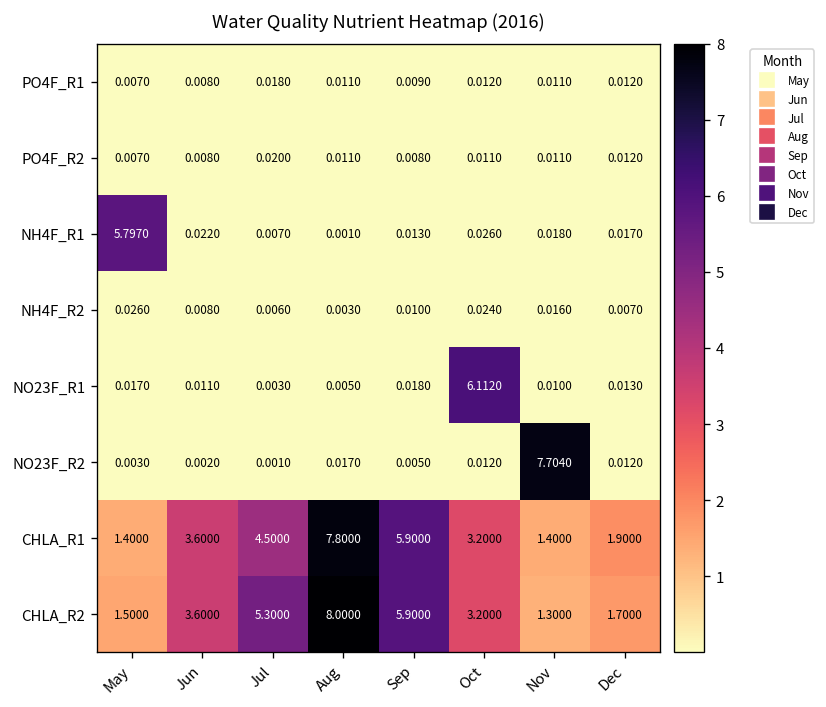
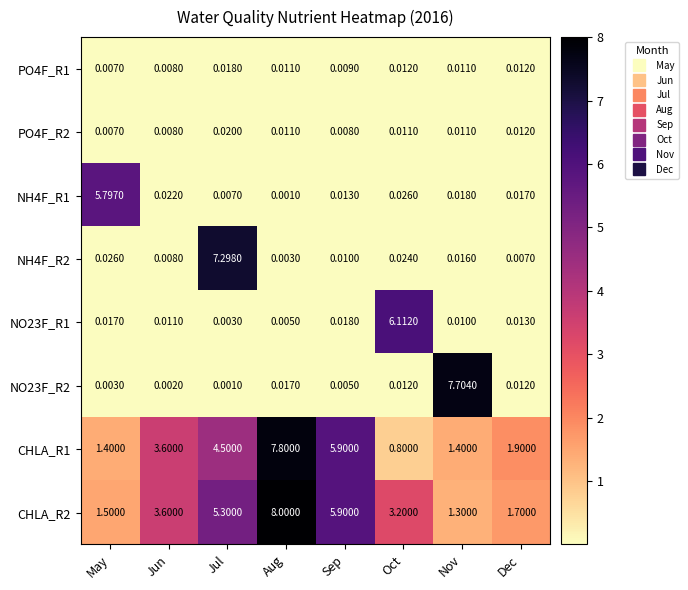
  {
    "PO4F_R1": {
      "May": 0.0070,
      "Jun": 0.0080,
      "Jul": 0.0180,
      "Aug": 0.0110,
      "Sep": 0.0090,
      "Oct": 0.0120,
      "Nov": 0.0110,
      "Dec": 0.0120
    },
    "PO4F_R2": {
      "May": 0.0070,
      "Jun": 0.0080,
      "Jul": 0.0200,
      "Aug": 0.0110,
      "Sep": 0.0080,
      "Oct": 0.0110,
      "Nov": 0.0110,
      "Dec": 0.0120
    },
    "NH4F_R1": {
      "May": 5.7970,
      "Jun": 0.0220,
      "Jul": 0.0070,
      "Aug": 0.0010,
      "Sep": 0.0130,
      "Oct": 0.0260,
      "Nov": 0.0180,
      "Dec": 0.0170
    },
    "NH4F_R2": {
      "May": 0.0260,
      "Jun": 0.0080,
-     "Jul": 0.0060,
+     "Jul": 7.2980,
      "Aug": 0.0030,
      "Sep": 0.0100,
      "Oct": 0.0240,
      "Nov": 0.0160,
      "Dec": 0.0070
    },
    "NO23F_R1": {
      "May": 0.0170,
      "Jun": 0.0110,
      "Jul": 0.0030,
      "Aug": 0.0050,
      "Sep": 0.0180,
      "Oct": 6.1120,
      "Nov": 0.0100,
      "Dec": 0.0130
    },
    "NO23F_R2": {
      "May": 0.0030,
      "Jun": 0.0020,
      "Jul": 0.0010,
      "Aug": 0.0170,
      "Sep": 0.0050,
      "Oct": 0.0120,
      "Nov": 7.7040,
      "Dec": 0.0120
    },
    "CHLA_R1": {
      "May": 1.4000,
      "Jun": 3.6000,
      "Jul": 4.5000,
      "Aug": 7.8000,
      "Sep": 5.9000,
-     "Oct": 3.2000,
+     "Oct": 0.8000,
      "Nov": 1.4000,
      "Dec": 1.9000
    },
    "CHLA_R2": {
      "May": 1.5000,
      "Jun": 3.6000,
      "Jul": 5.3000,
      "Aug": 8.0000,
      "Sep": 5.9000,
      "Oct": 3.2000,
      "Nov": 1.3000,
      "Dec": 1.7000
    }
  }
